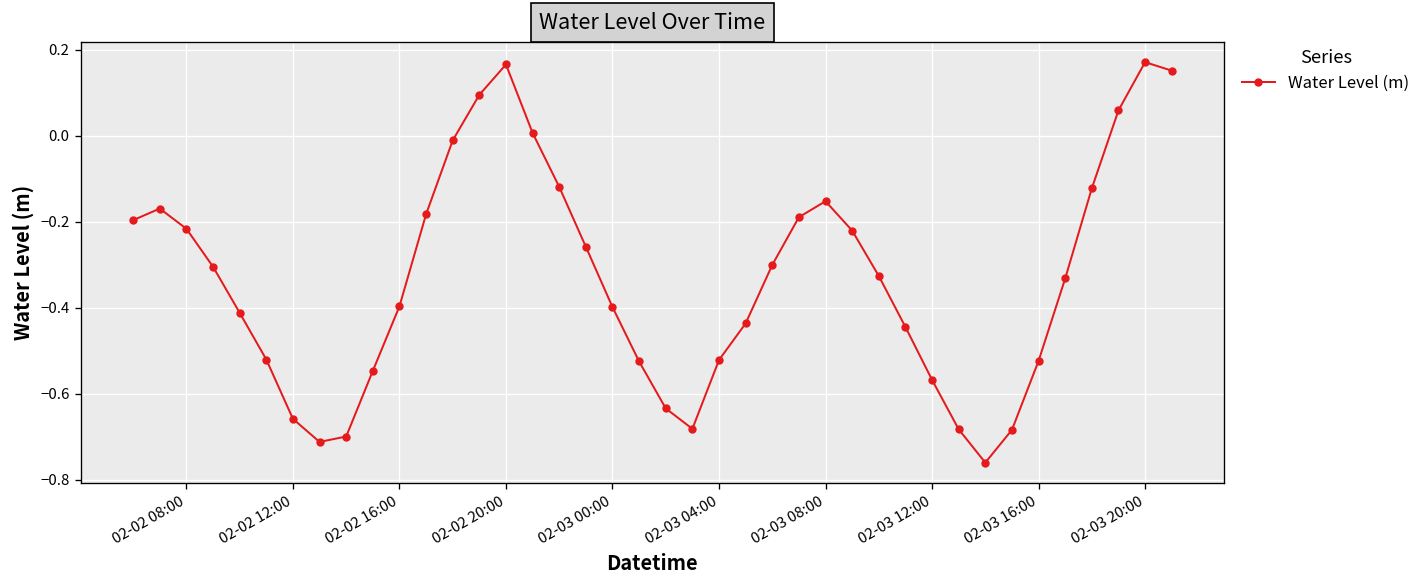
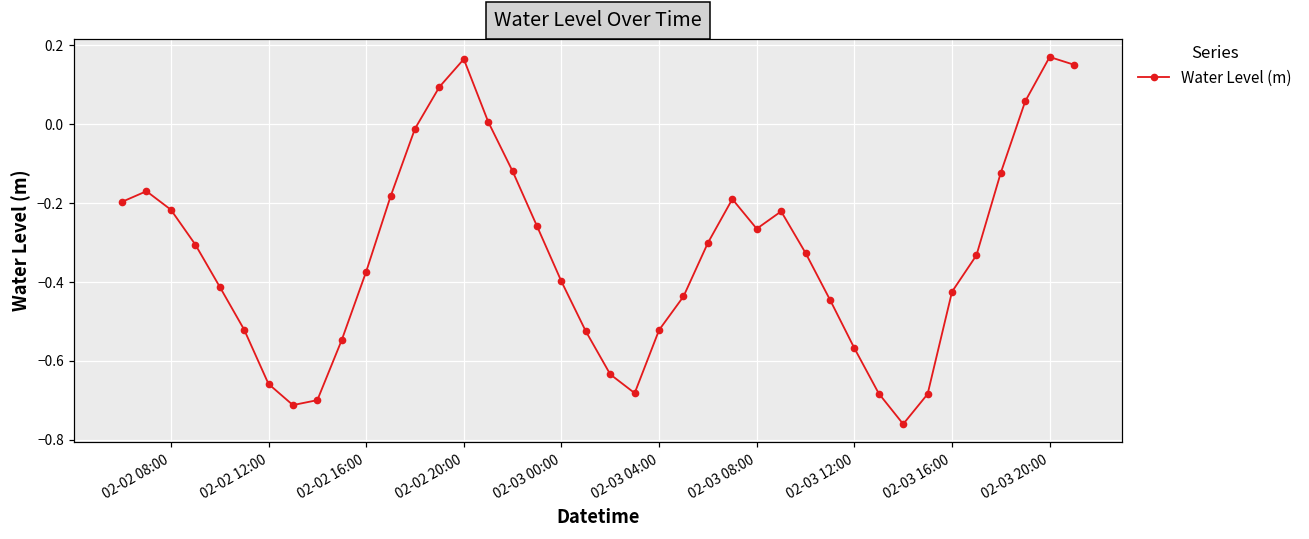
  {
    "02-02 08:00": -0.22,
    "02-02 12:00": -0.66,
-   "02-02 16:00": -0.40,
+   "02-02 16:00": -0.37,
    "02-02 20:00": 0.17,
    "02-03 00:00": -0.40,
    "02-03 04:00": -0.52,
-   "02-03 08:00": -0.15,
+   "02-03 08:00": -0.26,
    "02-03 12:00": -0.57,
-   "02-03 16:00": -0.52,
+   "02-03 16:00": -0.42,
    "02-03 20:00": 0.17
  }
